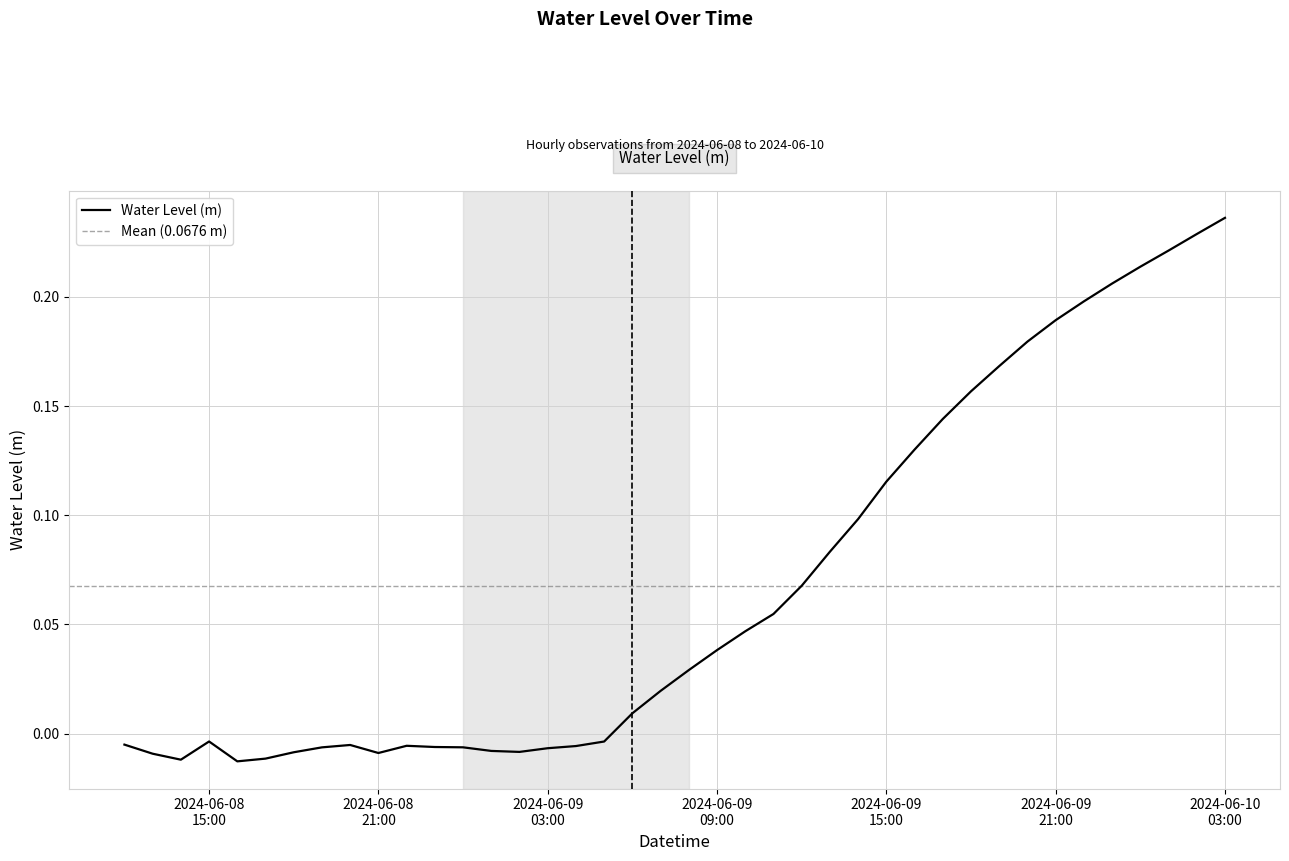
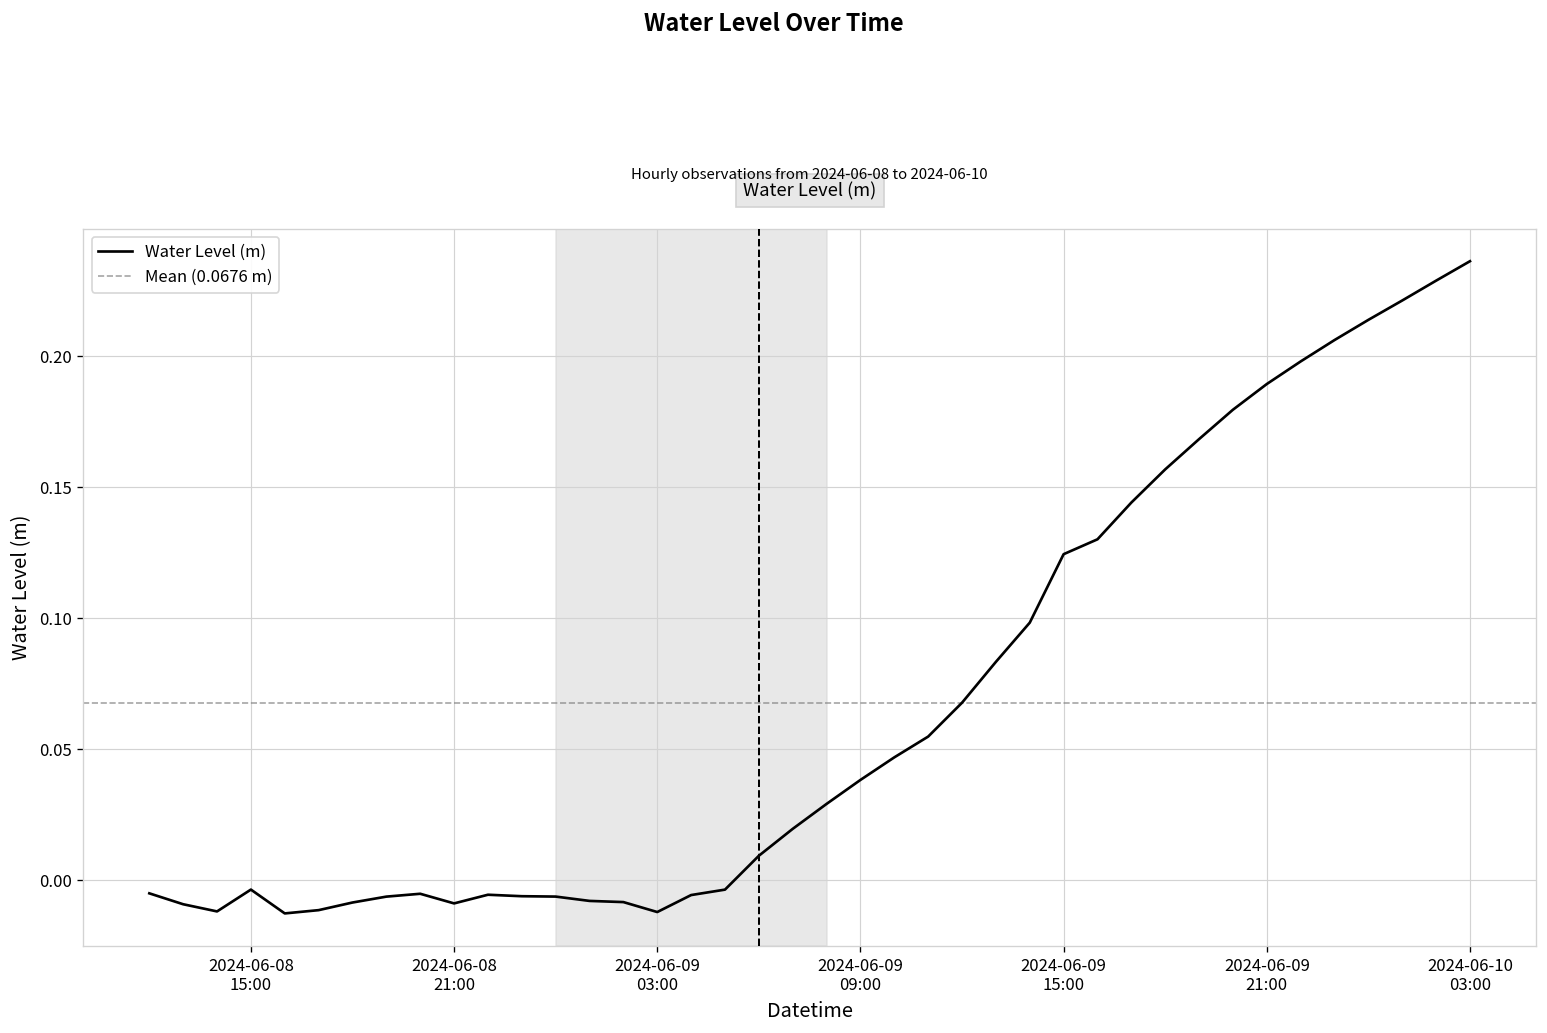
  {
    "2024-06-08 15:00": -0.004,
    "2024-06-08 21:00": -0.009,
-   "2024-06-09 03:00": -0.007,
+   "2024-06-09 03:00": -0.012,
    "2024-06-09 09:00": 0.038,
-   "2024-06-09 15:00": 0.115,
+   "2024-06-09 15:00": 0.124,
    "2024-06-09 21:00": 0.189,
    "2024-06-10 03:00": 0.236
  }
